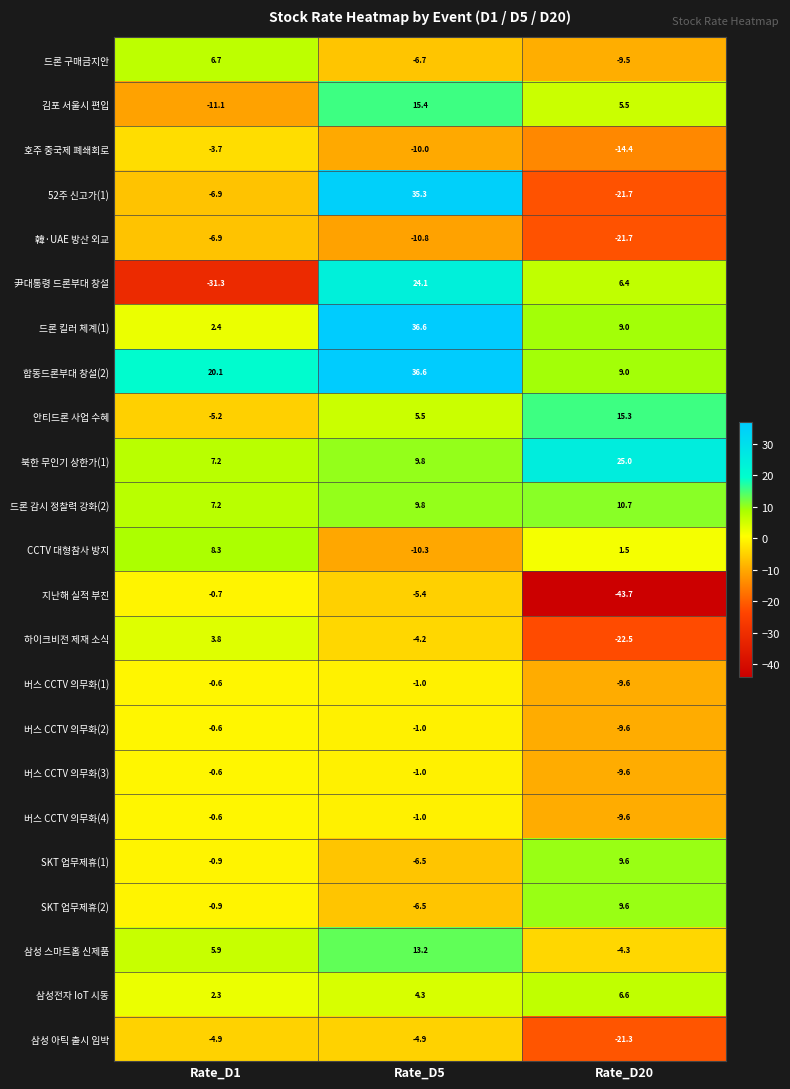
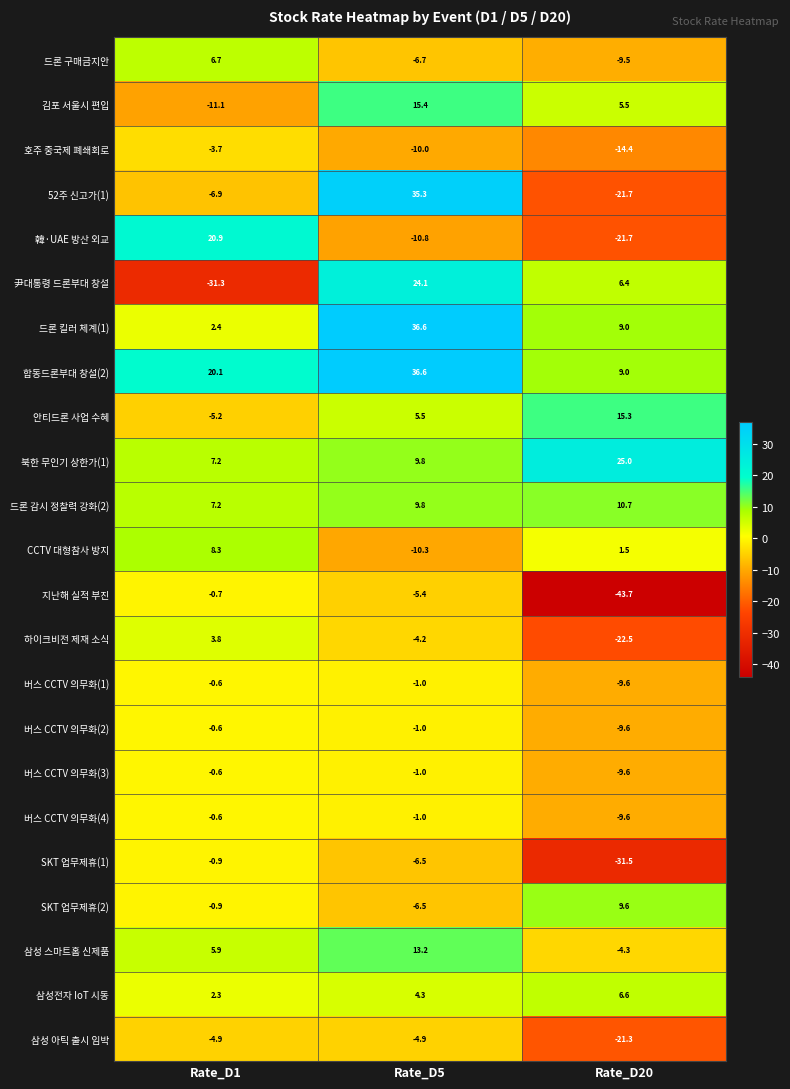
  {
    "드론 구매금지안": {
      "Rate_D1": 6.7,
      "Rate_D5": -6.7,
      "Rate_D20": -9.5
    },
    "김포 서울시 편입": {
      "Rate_D1": -11.1,
      "Rate_D5": 15.4,
      "Rate_D20": 5.5
    },
    "호주 중국제 폐쇄회로": {
      "Rate_D1": -3.7,
      "Rate_D5": -10.0,
      "Rate_D20": -14.4
    },
    "52주 신고가(1)": {
      "Rate_D1": -6.9,
      "Rate_D5": 35.3,
      "Rate_D20": -21.7
    },
    "韓·UAE 방산 외교": {
-     "Rate_D1": -6.9,
+     "Rate_D1": 20.9,
      "Rate_D5": -10.8,
      "Rate_D20": -21.7
    },
    "尹대통령 드론부대 창설": {
      "Rate_D1": -31.3,
      "Rate_D5": 24.1,
      "Rate_D20": 6.4
    },
    "드론 킬러 체계(1)": {
      "Rate_D1": 2.4,
      "Rate_D5": 36.6,
      "Rate_D20": 9.0
    },
    "합동드론부대 창설(2)": {
      "Rate_D1": 20.1,
      "Rate_D5": 36.6,
      "Rate_D20": 9.0
    },
    "안티드론 사업 수혜": {
      "Rate_D1": -5.2,
      "Rate_D5": 5.5,
      "Rate_D20": 15.3
    },
    "북한 무인기 상한가(1)": {
      "Rate_D1": 7.2,
      "Rate_D5": 9.8,
      "Rate_D20": 25.0
    },
    "드론 감시 정찰력 강화(2)": {
      "Rate_D1": 7.2,
      "Rate_D5": 9.8,
      "Rate_D20": 10.7
    },
    "CCTV 대형참사 방지": {
      "Rate_D1": 8.3,
      "Rate_D5": -10.3,
      "Rate_D20": 1.5
    },
    "지난해 실적 부진": {
      "Rate_D1": -0.7,
      "Rate_D5": -5.4,
      "Rate_D20": -43.7
    },
    "하이크비전 제재 소식": {
      "Rate_D1": 3.8,
      "Rate_D5": -4.2,
      "Rate_D20": -22.5
    },
    "버스 CCTV 의무화(1)": {
      "Rate_D1": -0.6,
      "Rate_D5": -1.0,
      "Rate_D20": -9.6
    },
    "버스 CCTV 의무화(2)": {
      "Rate_D1": -0.6,
      "Rate_D5": -1.0,
      "Rate_D20": -9.6
    },
    "버스 CCTV 의무화(3)": {
      "Rate_D1": -0.6,
      "Rate_D5": -1.0,
      "Rate_D20": -9.6
    },
    "버스 CCTV 의무화(4)": {
      "Rate_D1": -0.6,
      "Rate_D5": -1.0,
      "Rate_D20": -9.6
    },
    "SKT 업무제휴(1)": {
      "Rate_D1": -0.9,
      "Rate_D5": -6.5,
-     "Rate_D20": 9.6
+     "Rate_D20": -31.5
    },
    "SKT 업무제휴(2)": {
      "Rate_D1": -0.9,
      "Rate_D5": -6.5,
      "Rate_D20": 9.6
    },
    "삼성 스마트홈 신제품": {
      "Rate_D1": 5.9,
      "Rate_D5": 13.2,
      "Rate_D20": -4.3
    },
    "삼성전자 IoT 시동": {
      "Rate_D1": 2.3,
      "Rate_D5": 4.3,
      "Rate_D20": 6.6
    },
    "삼성 아틱 출시 임박": {
      "Rate_D1": -4.9,
      "Rate_D5": -4.9,
      "Rate_D20": -21.3
    }
  }
